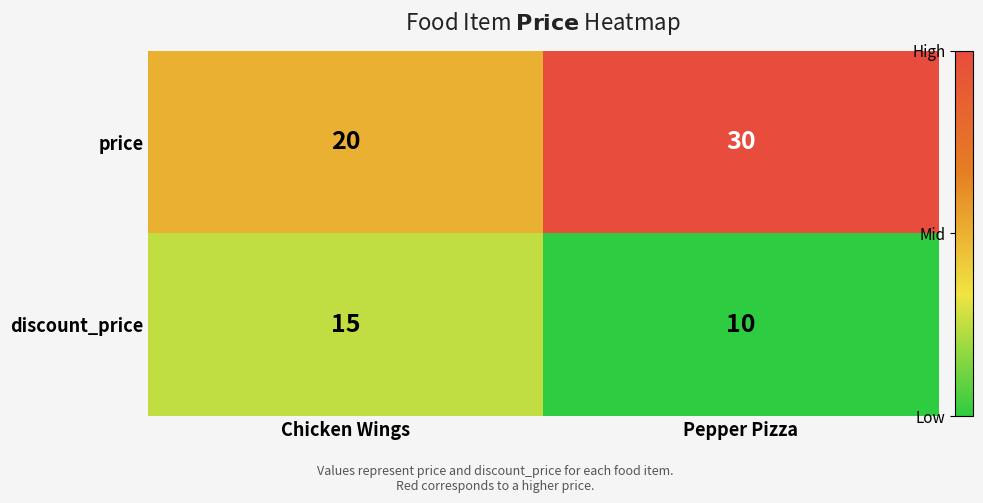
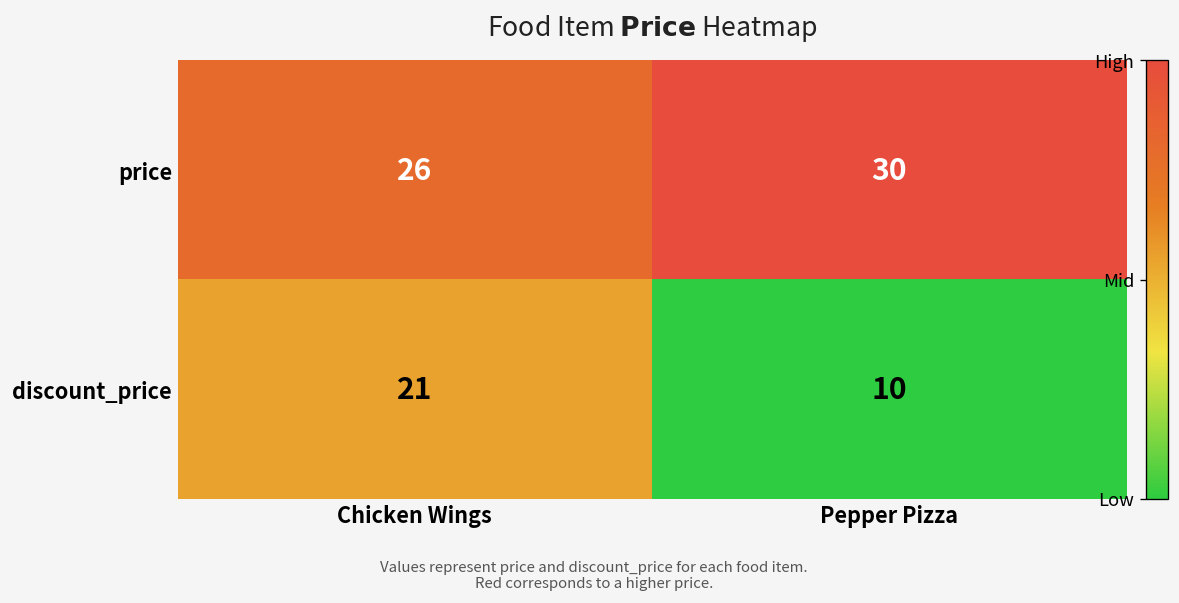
  {
    "price": {
-     "Chicken Wings": 20,
+     "Chicken Wings": 26,
      "Pepper Pizza": 30
    },
    "discount_price": {
-     "Chicken Wings": 15,
+     "Chicken Wings": 21,
      "Pepper Pizza": 10
    }
  }
